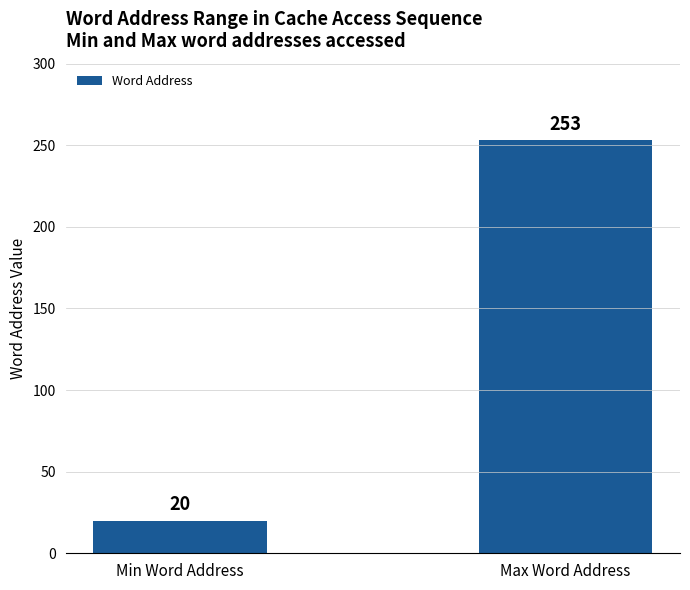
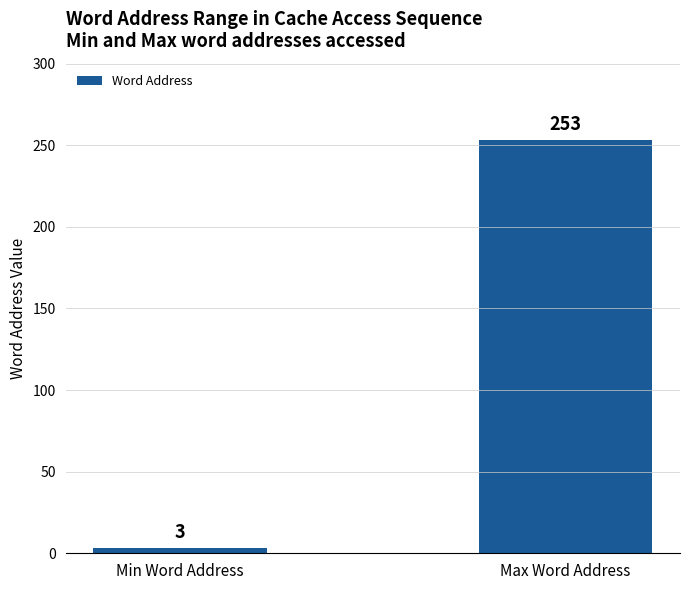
  {
-   "Min Word Address": 20,
+   "Min Word Address": 3,
    "Max Word Address": 253
  }
